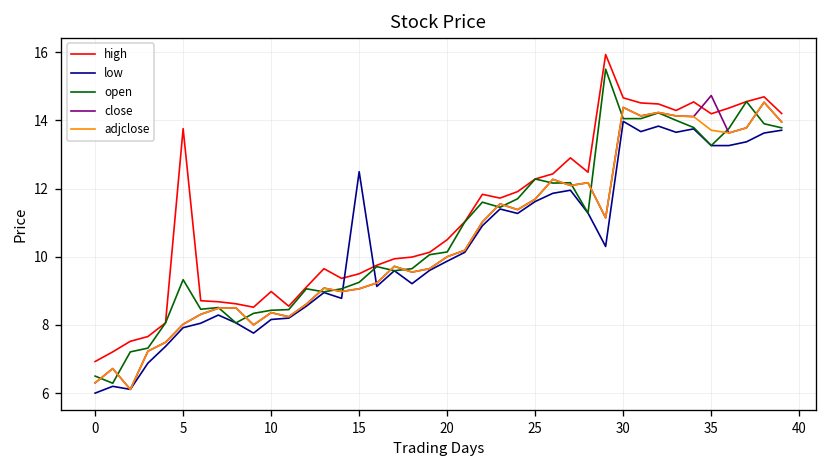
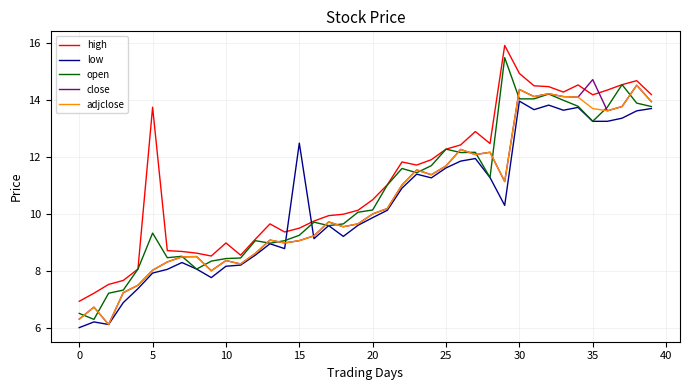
  {
    "high": {
      "0": 6.9,
      "5": 13.8,
      "10": 9.0,
      "15": 9.5,
      "20": 10.5,
-     "30": 14.7,
+     "30": 14.9,
      "35": 14.2
    },
    "low": {
      "0": 6.0,
      "5": 7.9,
      "10": 8.2,
      "15": 12.5,
      "20": 9.9
    },
    "open": {
      "0": 6.5,
      "5": 9.3,
      "15": 9.3,
      "20": 10.1
    },
    "close": {
      "35": 14.7
    },
    "adjclose": {
      "35": 13.7
    }
  }
